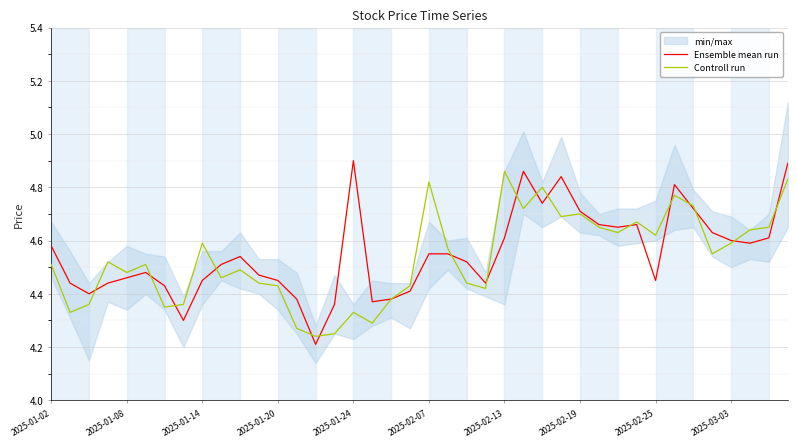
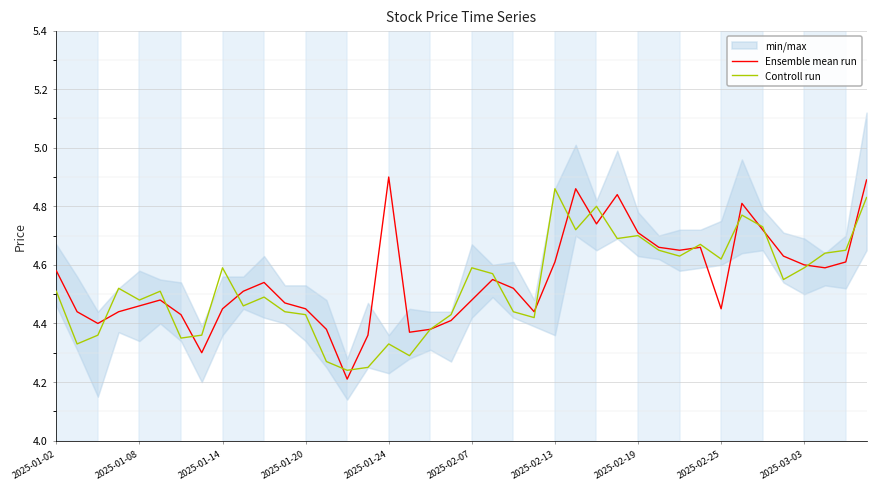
  {
    "Ensemble mean run": {
      "2025-01-02": 4.58,
      "2025-01-08": 4.46,
      "2025-01-14": 4.45,
      "2025-01-20": 4.45,
      "2025-01-24": 4.90,
-     "2025-02-07": 4.55,
+     "2025-02-07": 4.48,
      "2025-02-13": 4.61,
      "2025-02-19": 4.71,
      "2025-02-25": 4.45,
      "2025-03-03": 4.60
    },
    "Controll run": {
      "2025-01-02": 4.51,
      "2025-01-08": 4.48,
      "2025-01-14": 4.59,
      "2025-01-20": 4.43,
      "2025-01-24": 4.33,
-     "2025-02-07": 4.82,
+     "2025-02-07": 4.59,
      "2025-02-19": 4.70,
      "2025-02-25": 4.62,
      "2025-03-03": 4.59
    }
  }
